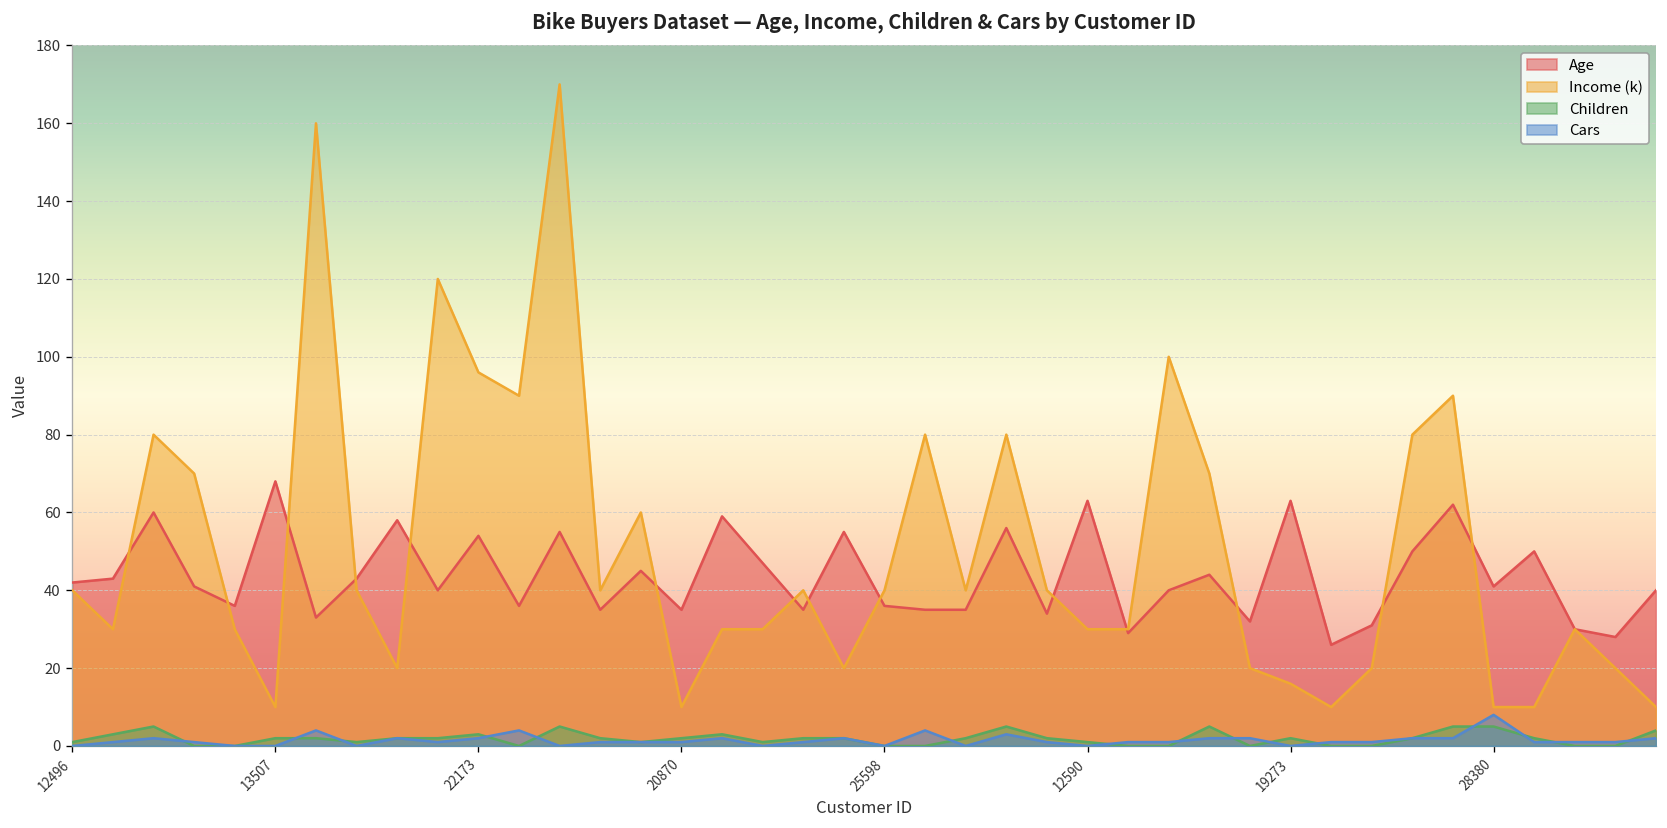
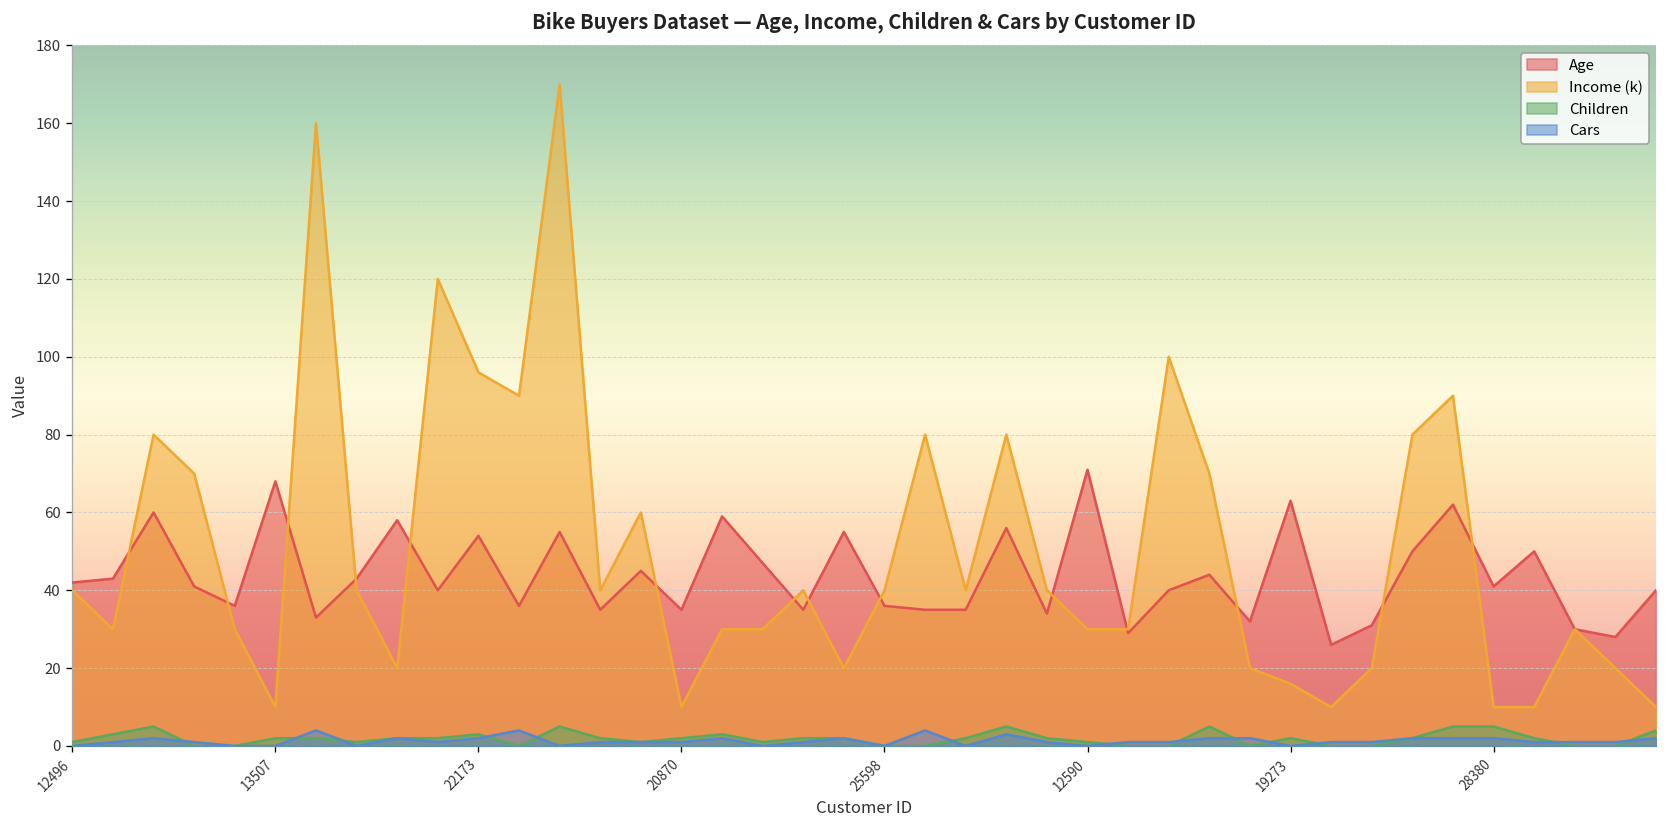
  {
    "Age": {
      "12496": 42,
      "13507": 68,
      "22173": 54,
      "20870": 35,
      "25598": 36,
-     "12590": 63,
+     "12590": 71,
      "19273": 63,
      "28380": 41
    },
    "Income (k)": {
      "12496": 40,
      "13507": 10,
      "22173": 96,
      "20870": 10,
      "25598": 40,
      "12590": 30,
      "19273": 16,
      "28380": 10
    },
    "Children": {
      "12496": 1,
      "13507": 2,
      "22173": 3,
      "20870": 2,
      "12590": 1,
      "19273": 2,
      "28380": 5
    },
    "Cars": {
      "12496": 0,
      "13507": 0,
      "22173": 2,
      "20870": 1,
      "12590": 0,
      "19273": 0,
-     "28380": 8
+     "28380": 2
    }
  }
